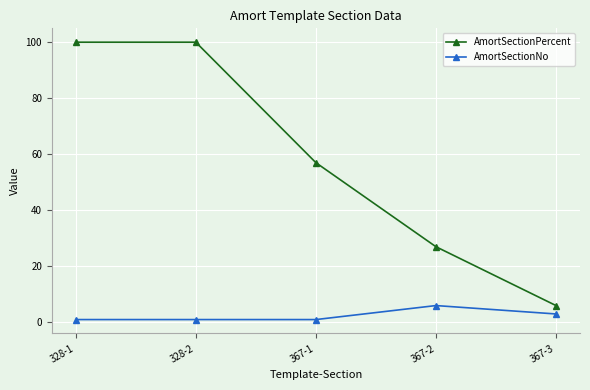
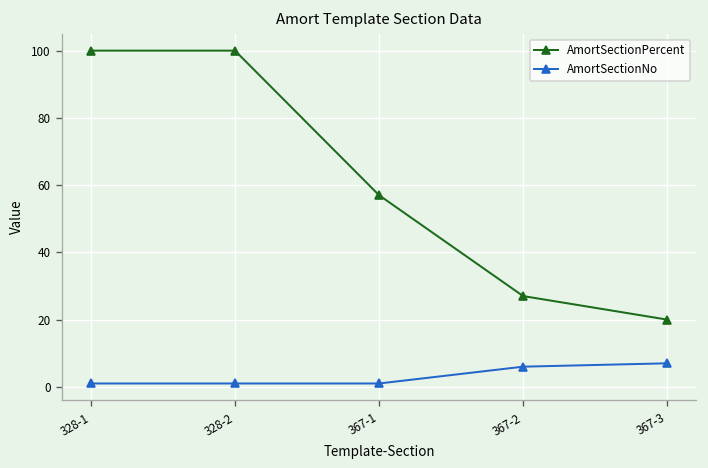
  {
    "AmortSectionPercent": {
      "328-1": 100,
      "328-2": 100,
      "367-1": 57,
      "367-2": 27,
-     "367-3": 6
+     "367-3": 20
    },
    "AmortSectionNo": {
      "328-1": 1,
      "328-2": 1,
      "367-1": 1,
      "367-2": 6,
-     "367-3": 3
+     "367-3": 7
    }
  }
